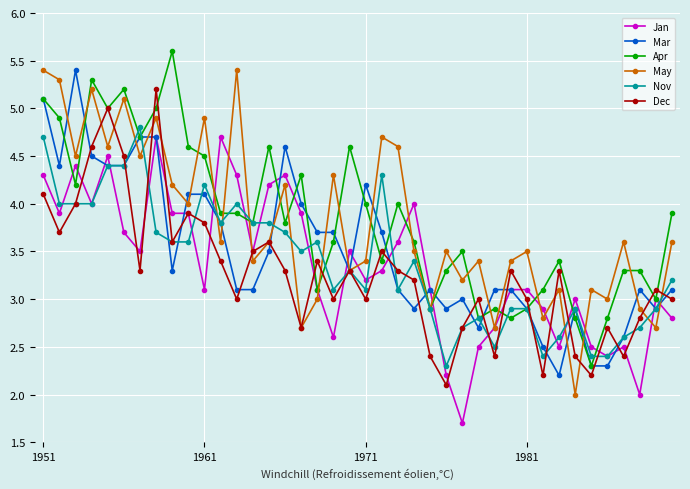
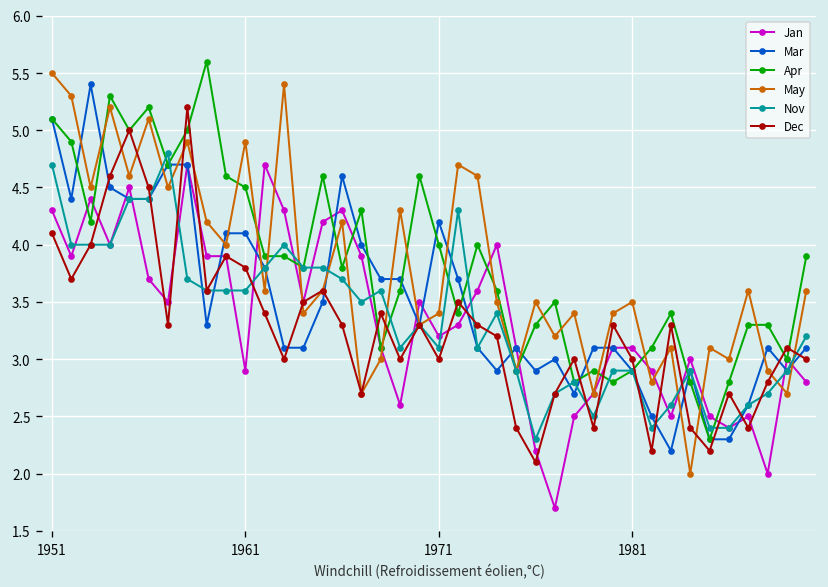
  {
    "Jan": {
      "1951": 4.3,
-     "1961": 3.1,
+     "1961": 2.9,
      "1971": 3.2,
      "1981": 3.1
    },
    "Mar": {
      "1961": 4.1,
      "1971": 4.2
    },
    "Apr": {
      "1961": 4.5,
      "1971": 4.0
    },
    "May": {
-     "1951": 5.4,
+     "1951": 5.5,
      "1961": 4.9,
      "1971": 3.4,
      "1981": 3.5
    },
    "Nov": {
      "1951": 4.7,
-     "1961": 4.2,
+     "1961": 3.6,
      "1971": 3.1
    },
    "Dec": {
      "1951": 4.1,
      "1961": 3.8,
      "1971": 3.0,
      "1981": 3.0
    }
  }
